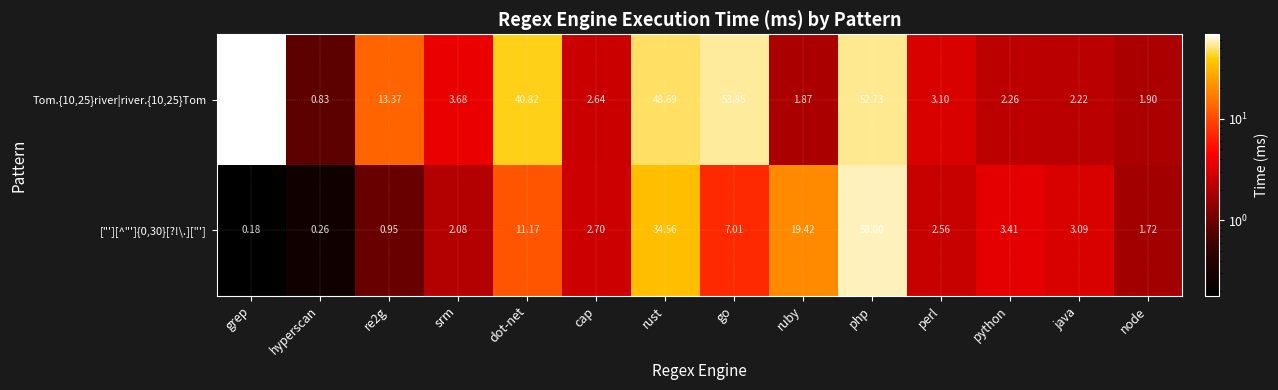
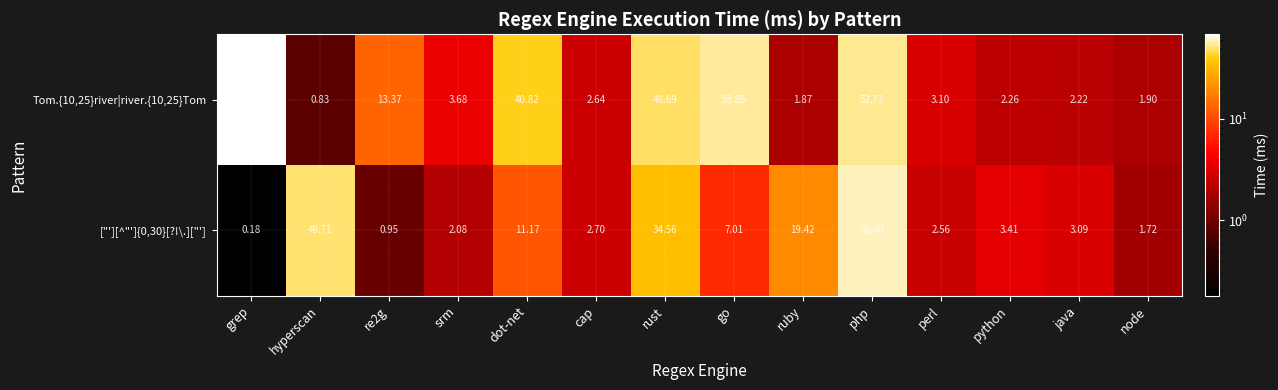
  {
    "Tom.{10,25}river|river.{10,25}Tom": {
      "hyperscan": 0.83,
      "re2g": 13.37,
      "srm": 3.68,
      "dot-net": 40.82,
      "cap": 2.64,
      "rust": 48.69,
      "go": 53.85,
      "ruby": 1.87,
      "php": 52.73,
      "perl": 3.10,
      "python": 2.26,
      "java": 2.22,
      "node": 1.90
    },
    "[\"'][^\"']{0,30}[?!\\.][\"']": {
      "grep": 0.18,
-     "hyperscan": 0.26,
+     "hyperscan": 49.71,
      "re2g": 0.95,
      "srm": 2.08,
      "dot-net": 11.17,
      "cap": 2.70,
      "rust": 34.56,
      "go": 7.01,
      "ruby": 19.42,
      "php": 58.00,
      "perl": 2.56,
      "python": 3.41,
      "java": 3.09,
      "node": 1.72
    }
  }
